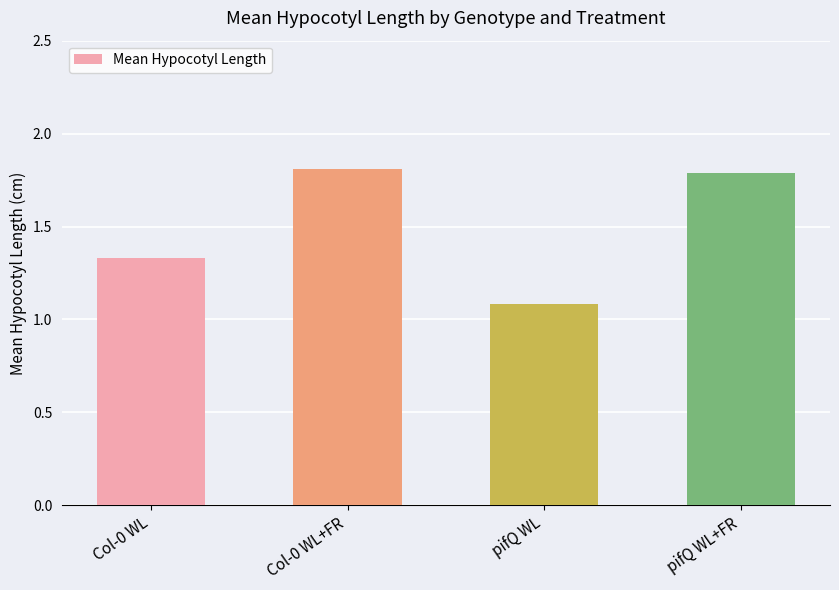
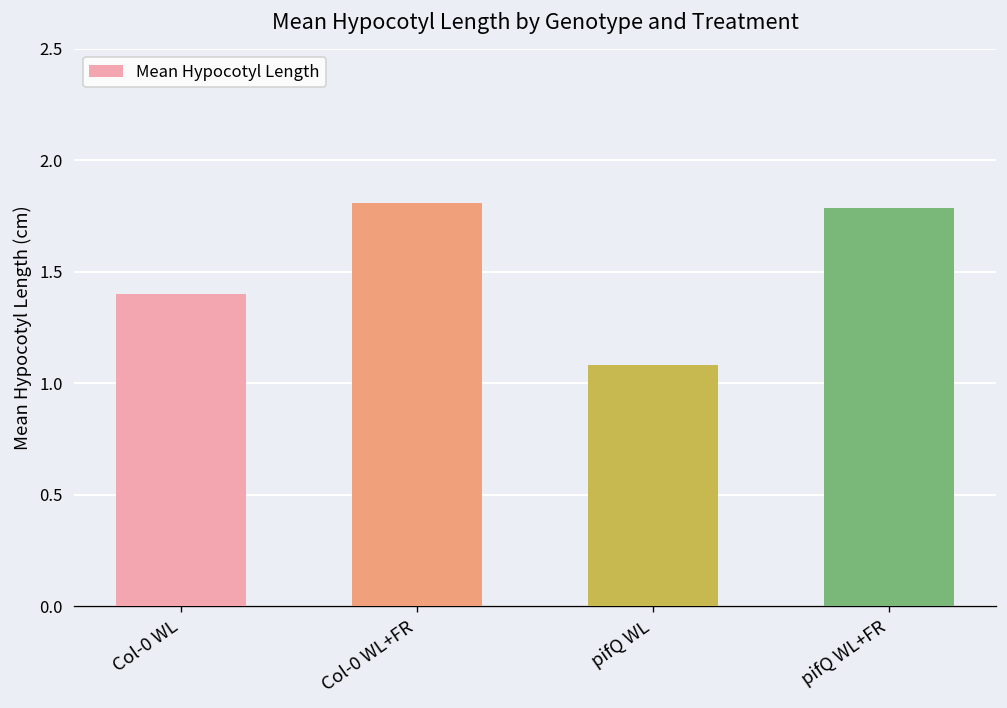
  {
-   "Col-0 WL": 1.33,
+   "Col-0 WL": 1.40,
    "Col-0 WL+FR": 1.81,
    "pifQ WL": 1.08,
    "pifQ WL+FR": 1.79
  }
